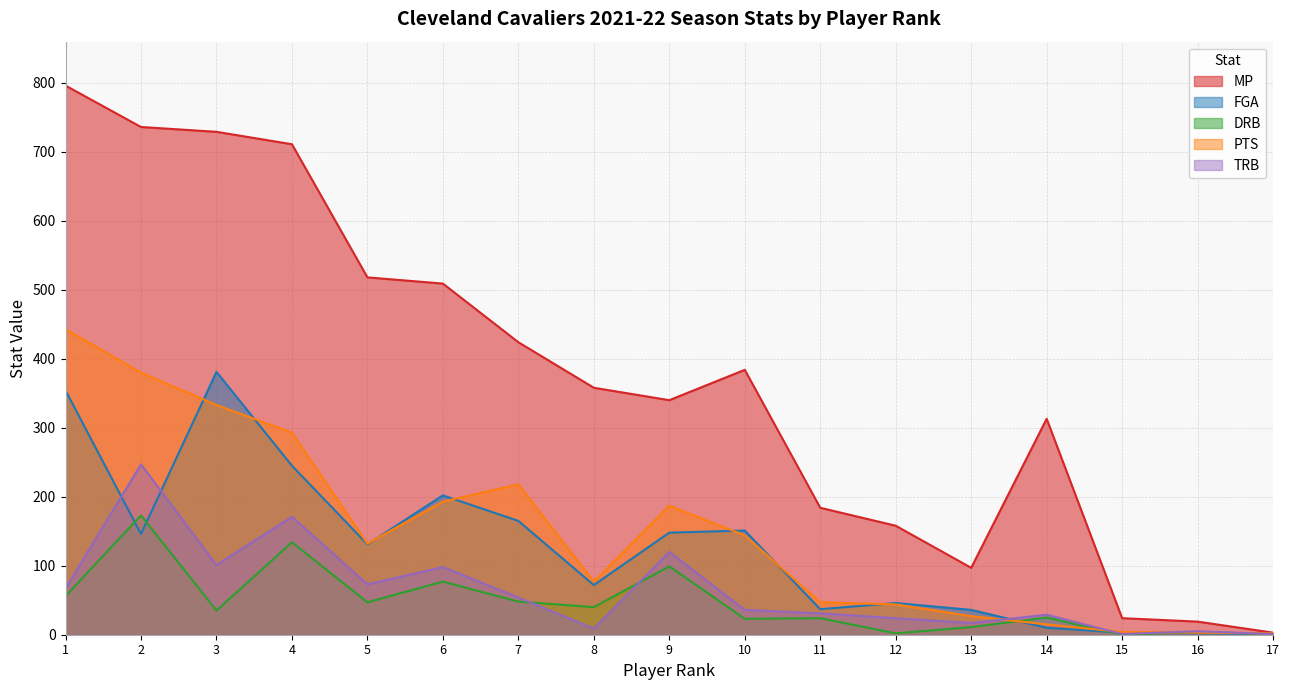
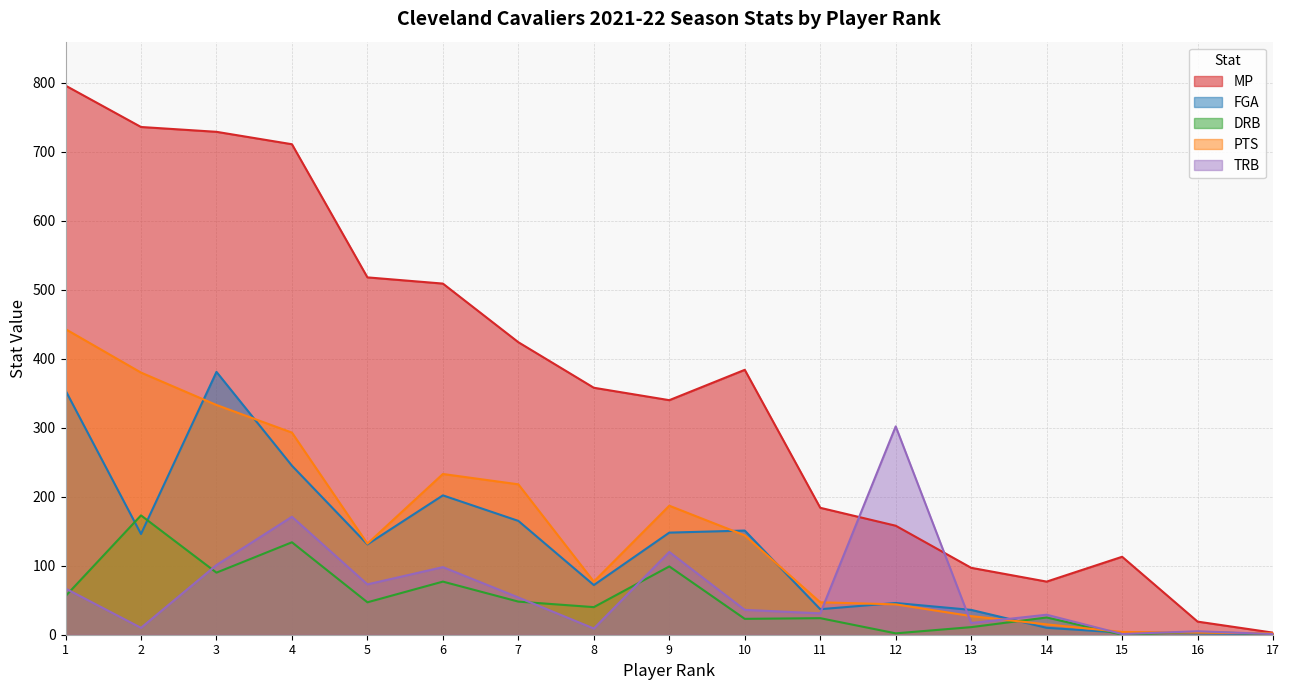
  {
    "MP": {
      "1": 800,
      "2": 740,
      "3": 730,
      "4": 710,
      "5": 520,
      "6": 510,
      "7": 420,
      "8": 360,
      "9": 340,
      "10": 380,
      "11": 180,
      "12": 160,
      "13": 100,
-     "14": 310,
-     "15": 20,
+     "14": 80,
+     "15": 110,
      "16": 20
    },
    "FGA": {
      "1": 350,
      "2": 150,
      "3": 380,
      "4": 250,
      "6": 200,
      "7": 170,
      "8": 70,
      "9": 150,
      "10": 150,
      "11": 40,
      "13": 40,
      "14": 10
    },
    "DRB": {
      "1": 60,
      "2": 170,
-     "3": 40,
+     "3": 90,
      "4": 130,
      "5": 50,
      "6": 80,
      "7": 50,
      "8": 40,
      "9": 100,
      "10": 20,
      "11": 20,
      "12": 0,
      "13": 10,
      "14": 30
    },
    "PTS": {
      "1": 440,
      "2": 380,
      "3": 330,
      "4": 290,
-     "6": 190,
+     "6": 230,
      "7": 220,
      "8": 80,
      "9": 190,
      "10": 140,
      "11": 50,
      "13": 30,
      "14": 20
    },
    "TRB": {
      "1": 70,
-     "2": 250,
+     "2": 10,
      "3": 100,
      "4": 170,
      "5": 70,
      "6": 100,
      "7": 50,
      "8": 10,
      "9": 120,
      "10": 40,
      "11": 30,
-     "12": 20,
+     "12": 300,
      "13": 20,
      "14": 30
    }
  }
